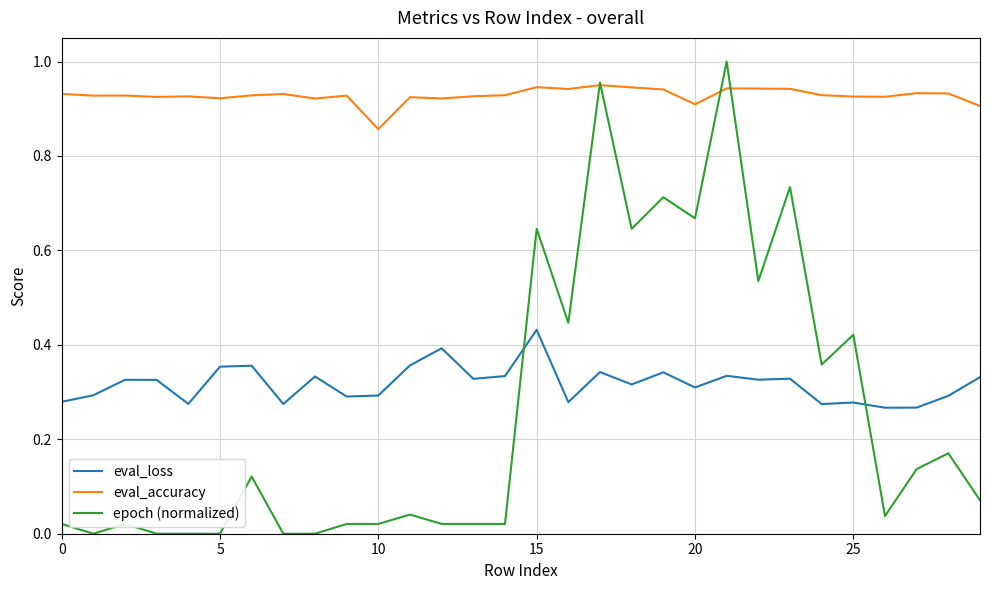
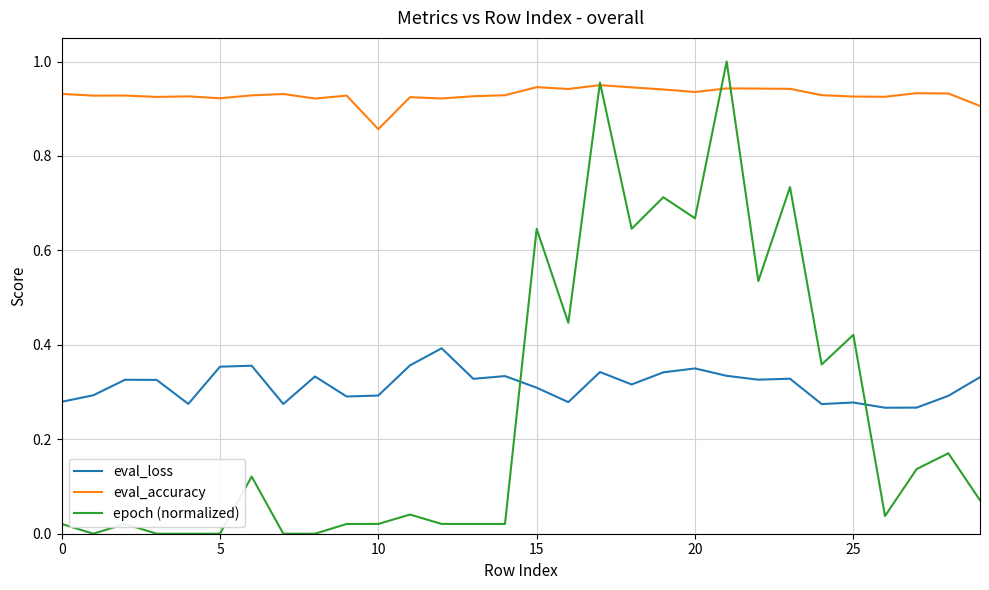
  {
    "eval_loss": {
      "0": 0.28,
      "5": 0.35,
      "10": 0.29,
-     "15": 0.43,
-     "20": 0.31,
+     "15": 0.31,
+     "20": 0.35,
      "25": 0.28
    },
    "eval_accuracy": {
      "0": 0.93,
      "5": 0.92,
      "10": 0.86,
      "15": 0.95,
-     "20": 0.91,
+     "20": 0.94,
      "25": 0.93
    },
    "epoch (normalized)": {
      "0": 0.02,
      "5": 0.00,
      "10": 0.02,
      "15": 0.65,
      "20": 0.67,
      "25": 0.42
    }
  }
